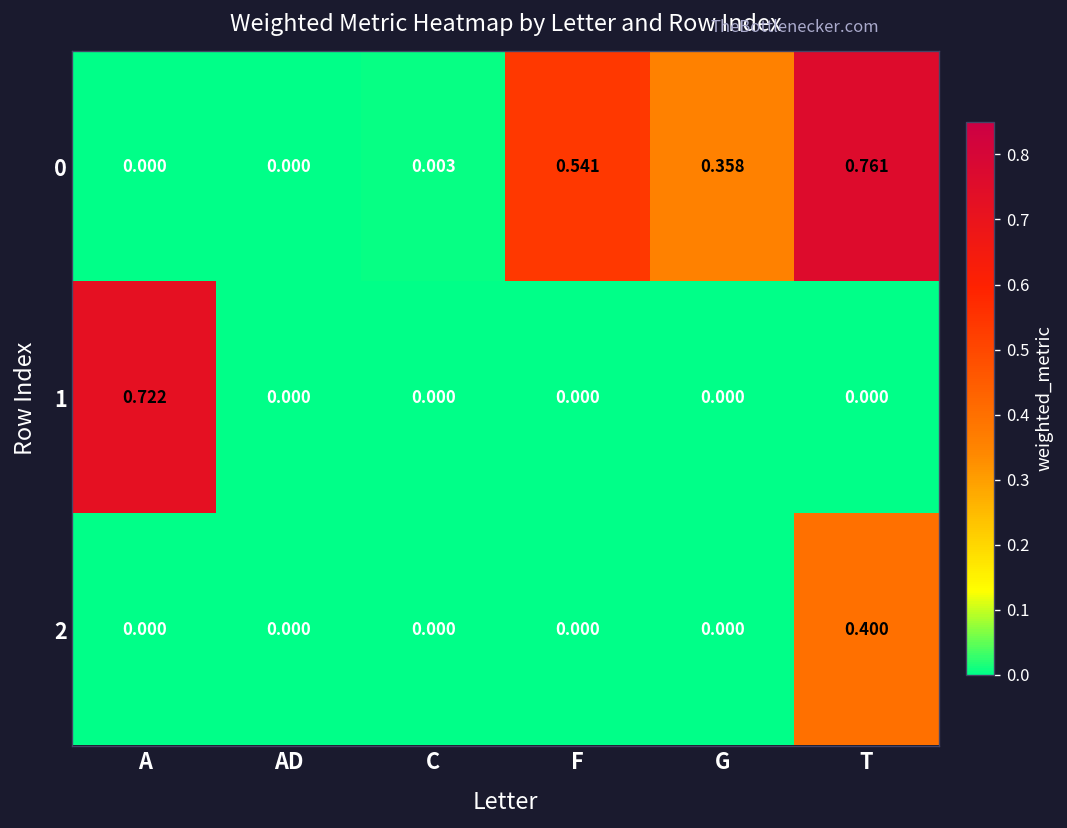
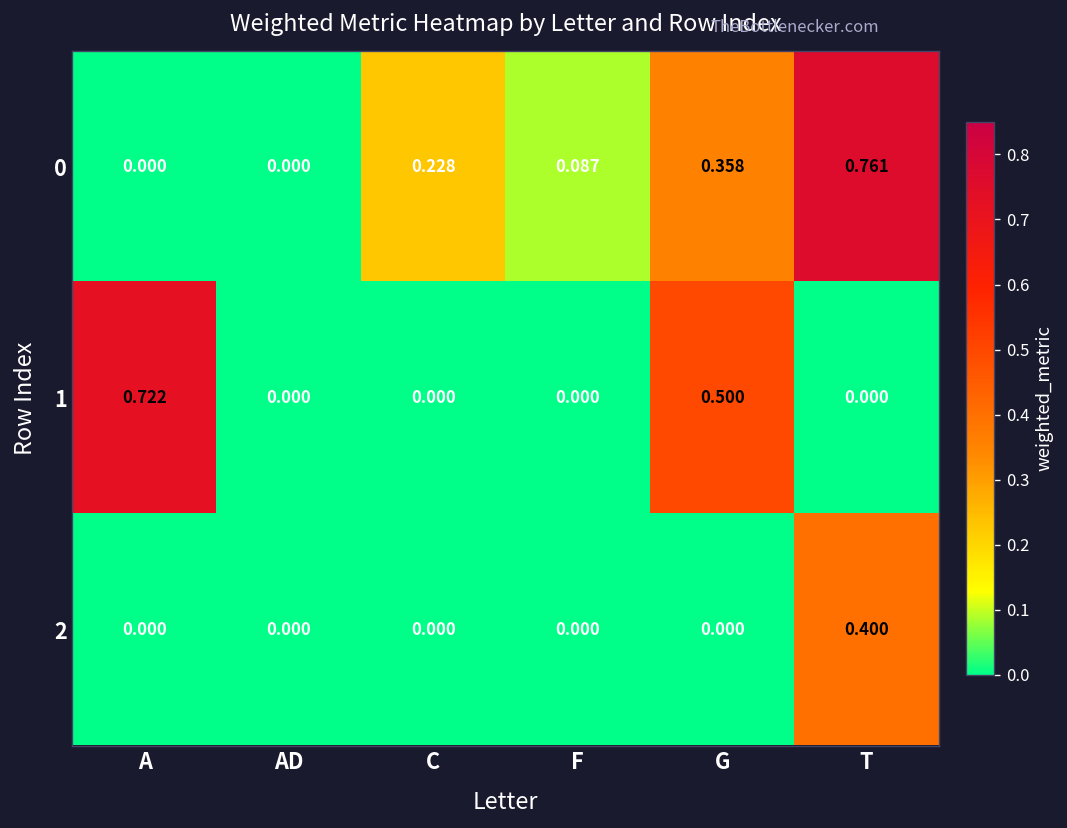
  {
    "0": {
      "A": 0.000,
      "AD": 0.000,
-     "C": 0.003,
-     "F": 0.541,
+     "C": 0.228,
+     "F": 0.087,
      "G": 0.358,
      "T": 0.761
    },
    "1": {
      "A": 0.722,
      "AD": 0.000,
      "C": 0.000,
      "F": 0.000,
-     "G": 0.000,
+     "G": 0.500,
      "T": 0.000
    },
    "2": {
      "A": 0.000,
      "AD": 0.000,
      "C": 0.000,
      "F": 0.000,
      "G": 0.000,
      "T": 0.400
    }
  }
